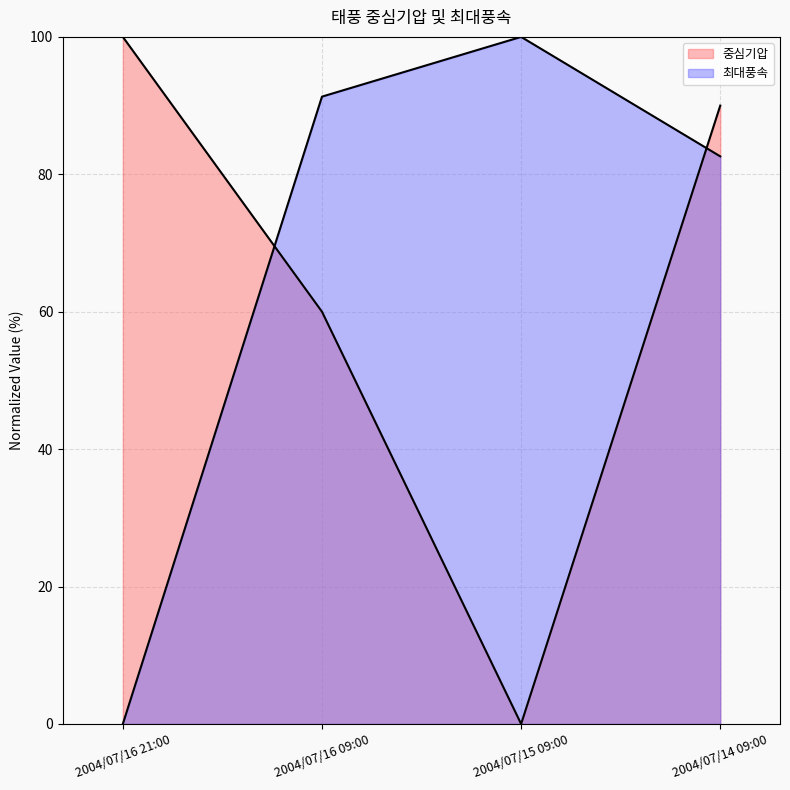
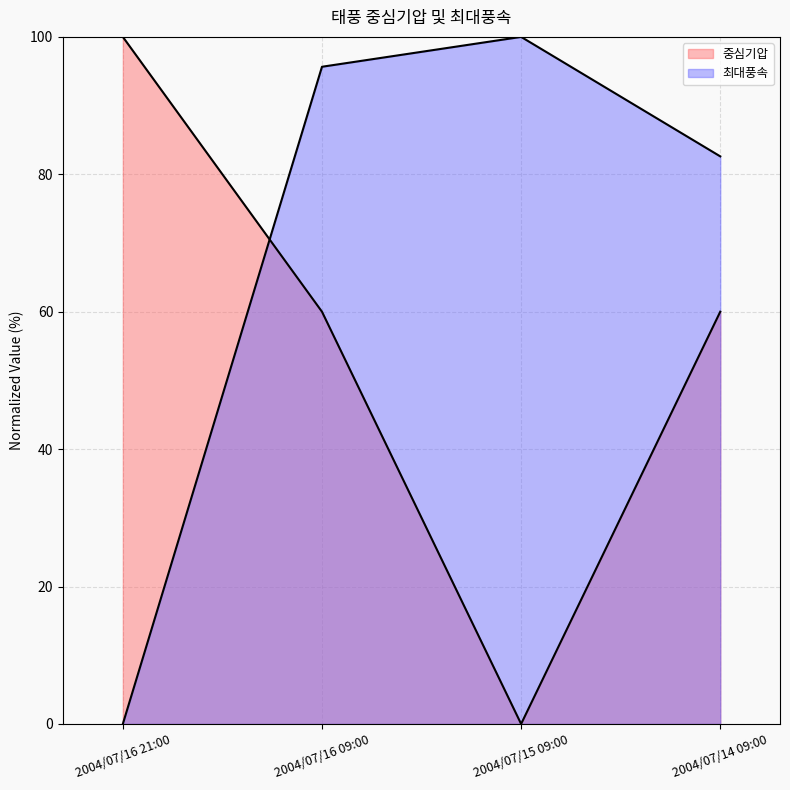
  {
    "중심기압": {
      "2004/07/16 21:00": 100,
      "2004/07/16 09:00": 60,
      "2004/07/15 09:00": 0,
-     "2004/07/14 09:00": 90
+     "2004/07/14 09:00": 60
    },
    "최대풍속": {
      "2004/07/16 21:00": 0,
-     "2004/07/16 09:00": 91,
+     "2004/07/16 09:00": 96,
      "2004/07/15 09:00": 100,
      "2004/07/14 09:00": 83
    }
  }
